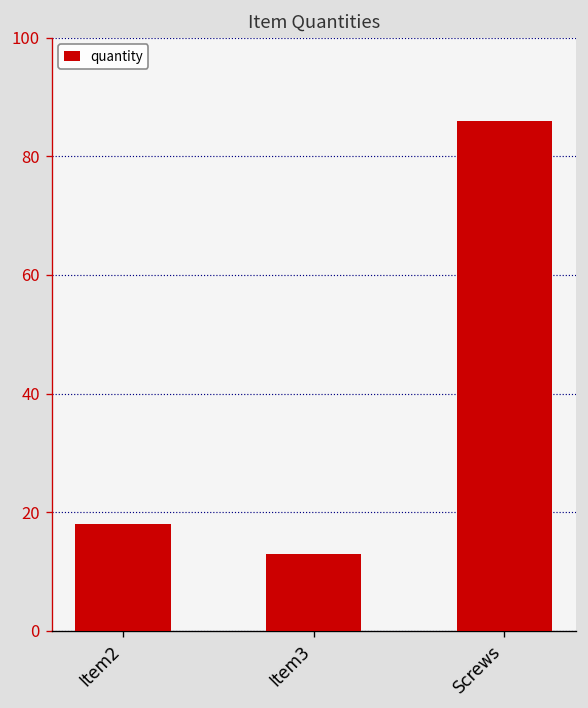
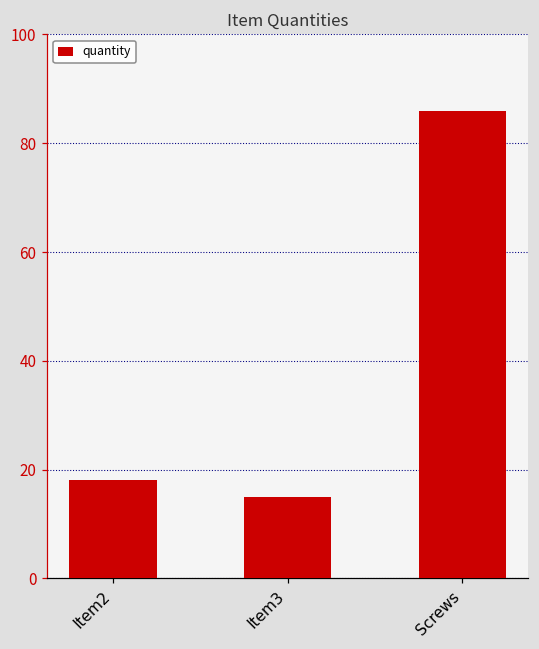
  {
    "Item2": 18,
-   "Item3": 13,
+   "Item3": 15,
    "Screws": 86
  }
